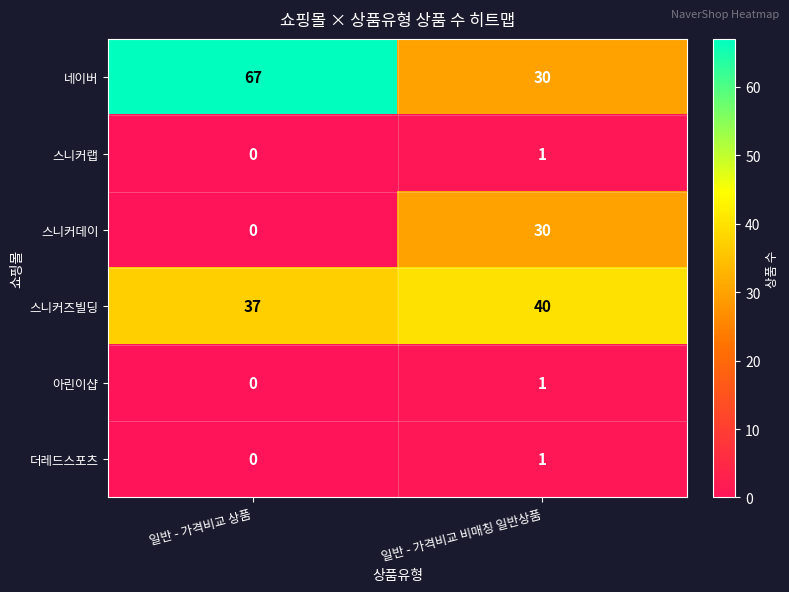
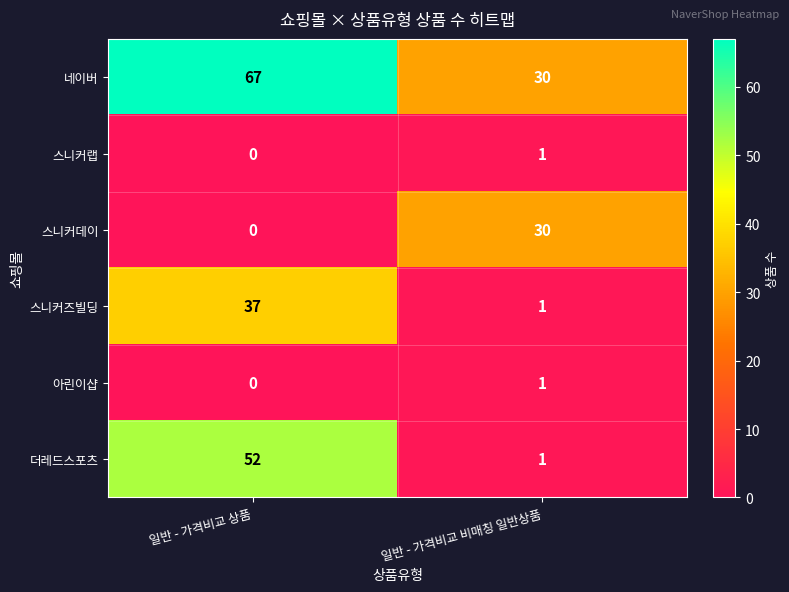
  {
    "네이버": {
      "일반 - 가격비교 상품": 67,
      "일반 - 가격비교 비매칭 일반상품": 30
    },
    "스니커랩": {
      "일반 - 가격비교 상품": 0,
      "일반 - 가격비교 비매칭 일반상품": 1
    },
    "스니커데이": {
      "일반 - 가격비교 상품": 0,
      "일반 - 가격비교 비매칭 일반상품": 30
    },
    "스니커즈빌딩": {
      "일반 - 가격비교 상품": 37,
-     "일반 - 가격비교 비매칭 일반상품": 40
+     "일반 - 가격비교 비매칭 일반상품": 1
    },
    "아린이샵": {
      "일반 - 가격비교 상품": 0,
      "일반 - 가격비교 비매칭 일반상품": 1
    },
    "더레드스포츠": {
-     "일반 - 가격비교 상품": 0,
+     "일반 - 가격비교 상품": 52,
      "일반 - 가격비교 비매칭 일반상품": 1
    }
  }
